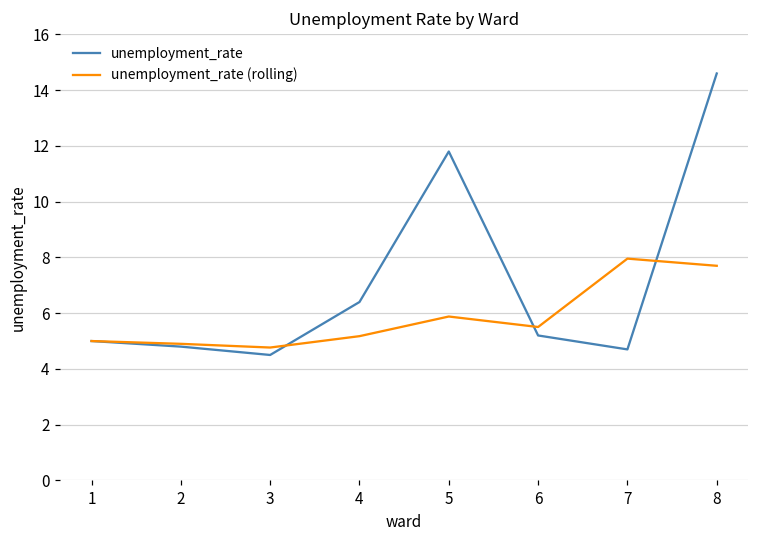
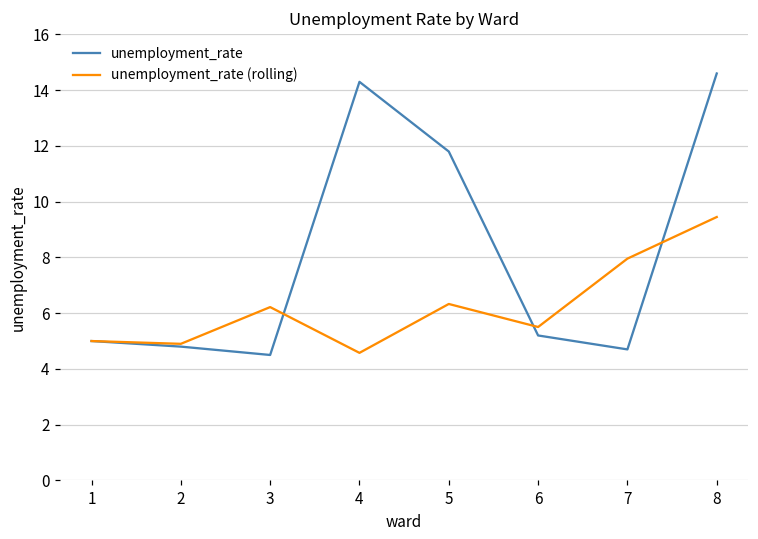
  {
    "unemployment_rate": {
      "3": 4.5,
-     "4": 6.4,
+     "4": 14.3,
      "5": 11.8,
      "6": 5.2,
      "7": 4.7,
      "8": 14.6
    },
    "unemployment_rate (rolling)": {
-     "3": 4.8,
-     "4": 5.2,
-     "5": 5.9,
+     "3": 6.2,
+     "4": 4.6,
+     "5": 6.3,
      "6": 5.5,
      "7": 8.0,
-     "8": 7.7
+     "8": 9.5
    }
  }
